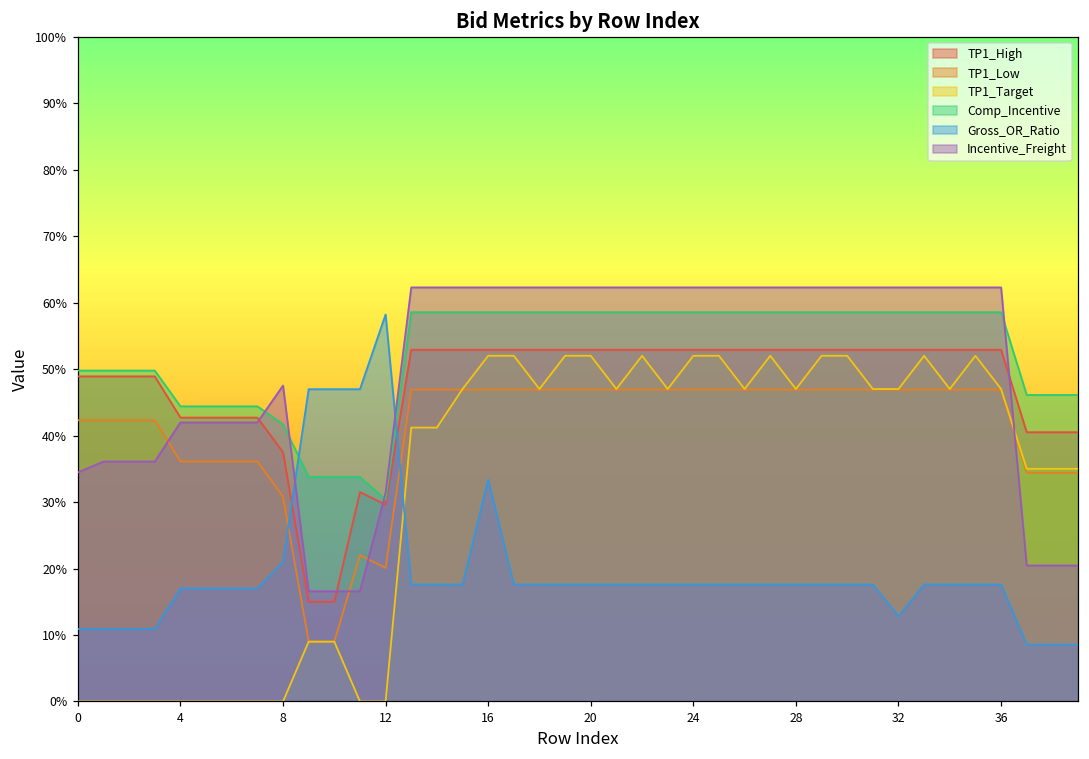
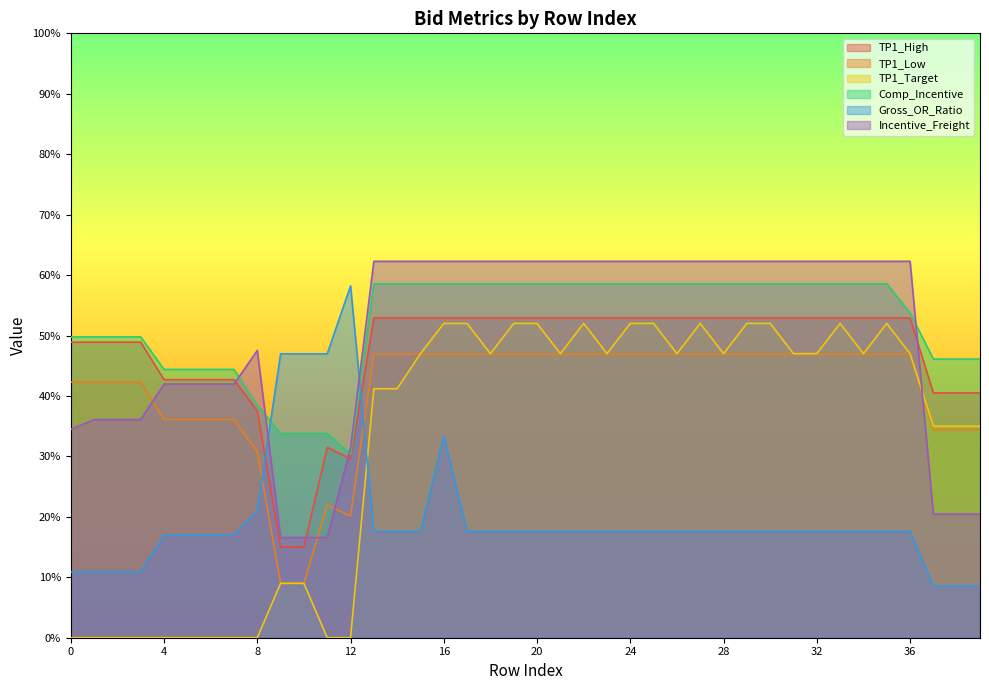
  {
    "Comp_Incentive": {
      "0": "50%",
      "4": "44%",
-     "8": "42%",
+     "8": "39%",
      "12": "30%",
      "16": "59%",
      "20": "59%",
      "24": "59%",
      "28": "59%",
      "32": "59%",
-     "36": "59%"
+     "36": "54%"
    },
    "Gross_OR_Ratio": {
      "0": "11%",
      "4": "17%",
      "8": "21%",
      "12": "58%",
      "16": "33%",
      "20": "18%",
      "24": "18%",
      "28": "18%",
-     "32": "13%",
+     "32": "18%",
      "36": "18%"
    },
    "Incentive_Freight": {
      "0": "34%",
      "4": "42%",
      "8": "48%",
      "12": "31%",
      "16": "62%",
      "20": "62%",
      "24": "62%",
      "28": "62%",
      "32": "62%",
      "36": "62%"
    }
  }
